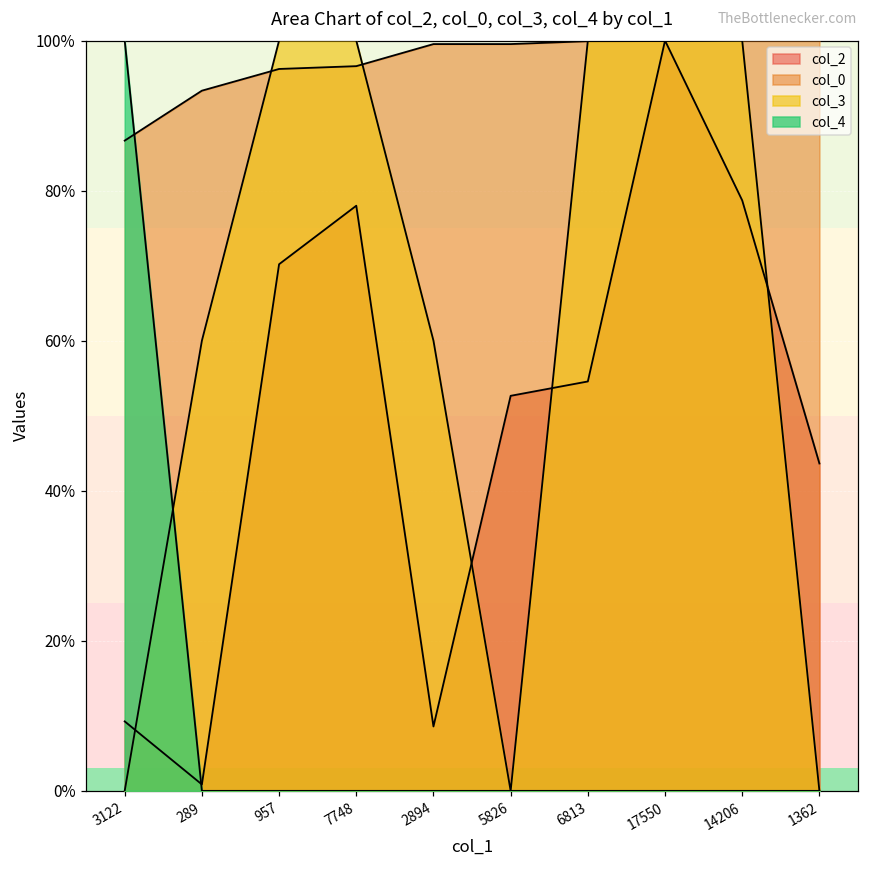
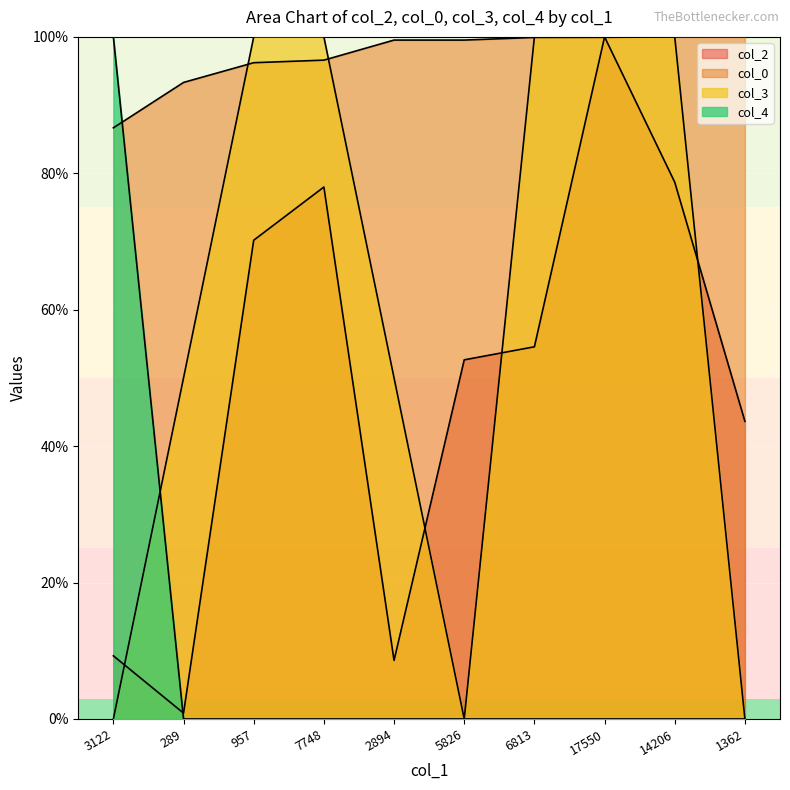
  {
    "col_3": {
      "3122": "0%",
-     "289": "60%",
+     "289": "50%",
      "957": "100%",
      "7748": "100%",
-     "2894": "60%"
+     "2894": "50%"
    },
    "col_4": {
      "3122": "100%",
      "289": "0%",
      "957": "0%",
      "7748": "0%",
      "2894": "0%",
      "6813": "0%",
      "17550": "0%",
      "14206": "0%"
    }
  }
